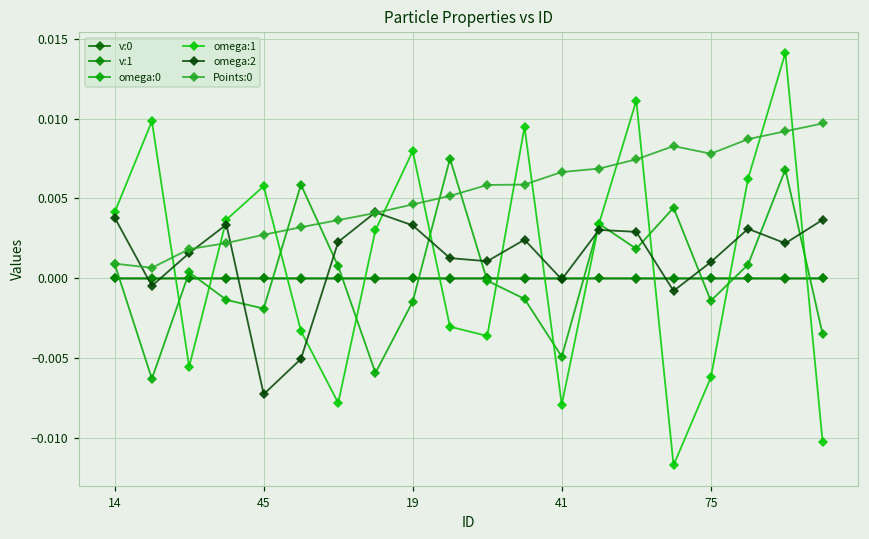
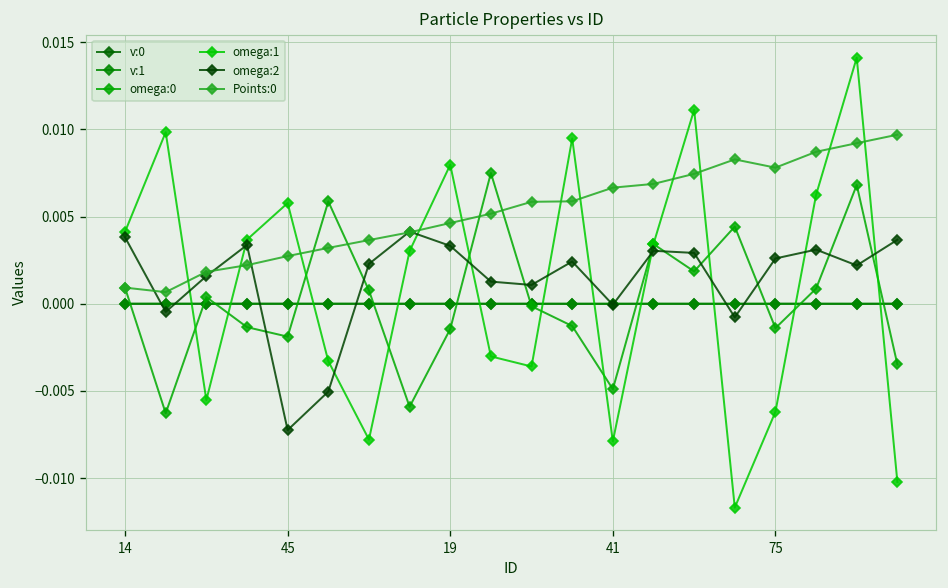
  {
    "omega:2": {
      "45": -0.0072,
-     "75": 0.0010
+     "75": 0.0026
    }
  }
